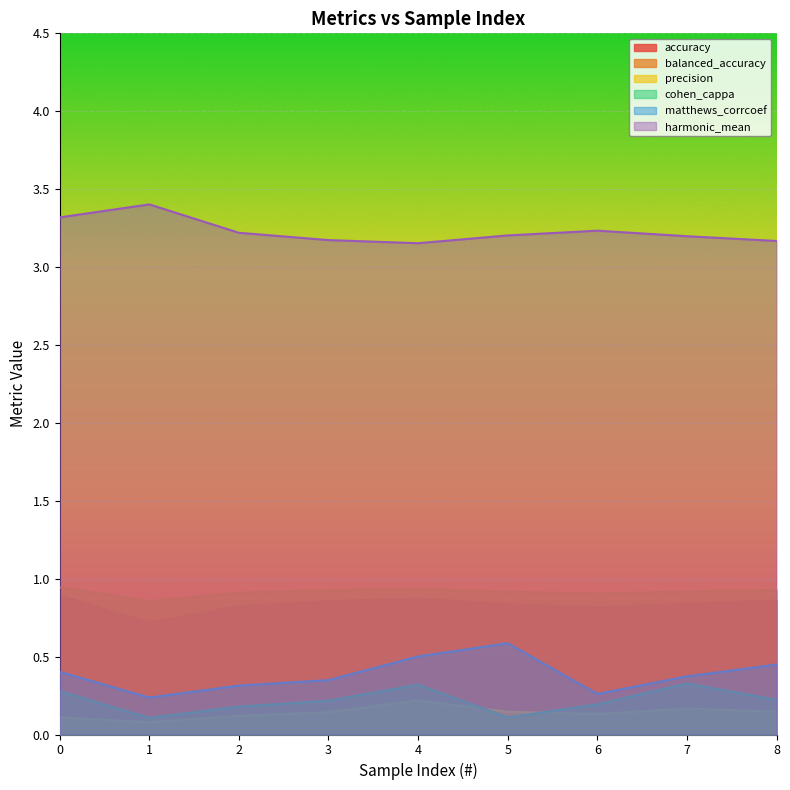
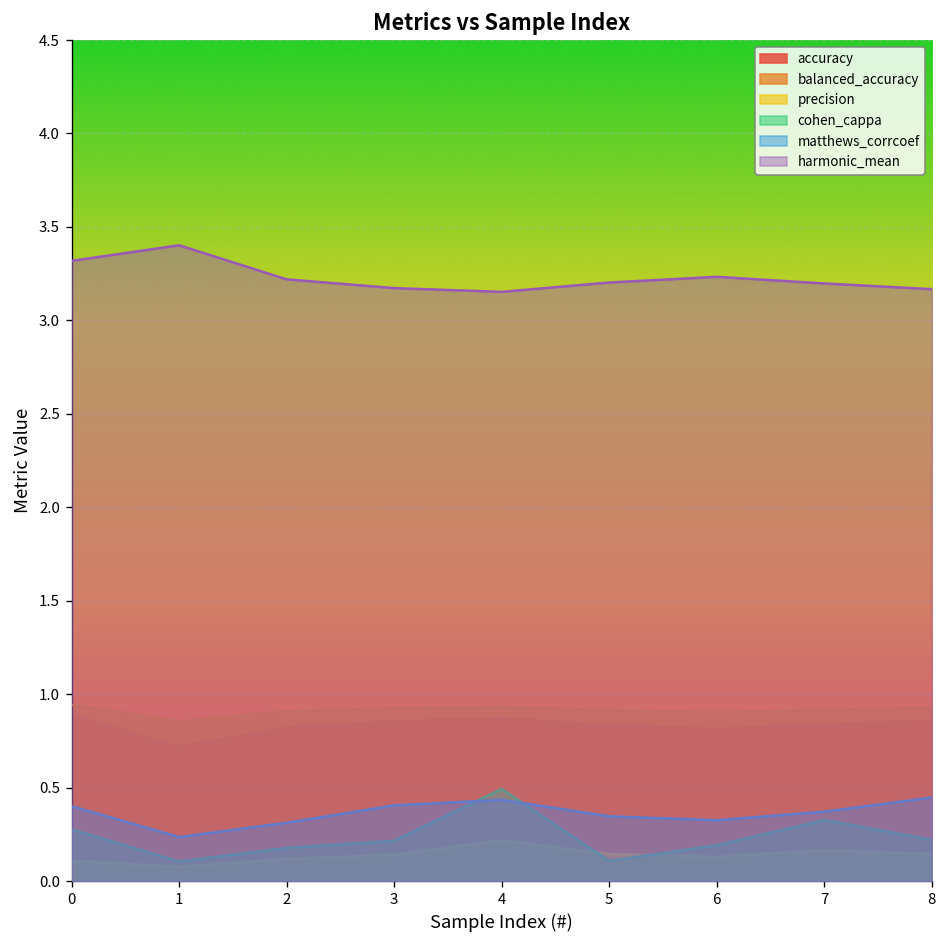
  {
    "precision": {
      "0": 0.11,
      "1": 0.08,
      "2": 0.12,
      "3": 0.14,
      "4": 0.22,
      "5": 0.15,
      "6": 0.13,
      "7": 0.17,
      "8": 0.15
    },
    "cohen_cappa": {
      "0": 0.28,
      "1": 0.11,
      "2": 0.18,
      "3": 0.22,
-     "4": 0.32,
+     "4": 0.49,
      "5": 0.11,
      "6": 0.19,
      "7": 0.33,
      "8": 0.22
    },
    "matthews_corrcoef": {
      "0": 0.40,
      "1": 0.24,
      "2": 0.31,
-     "3": 0.35,
-     "4": 0.50,
-     "5": 0.59,
-     "6": 0.26,
+     "3": 0.41,
+     "4": 0.44,
+     "5": 0.35,
+     "6": 0.33,
      "7": 0.37,
      "8": 0.45
    },
    "harmonic_mean": {
      "0": 3.32,
      "1": 3.40,
      "2": 3.22,
      "3": 3.17,
      "4": 3.15,
      "5": 3.20,
      "6": 3.23,
      "7": 3.20,
      "8": 3.17
    }
  }
